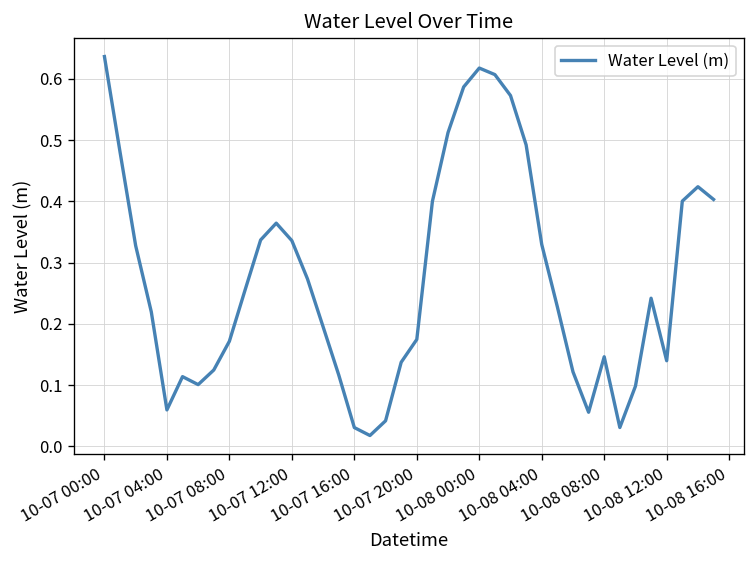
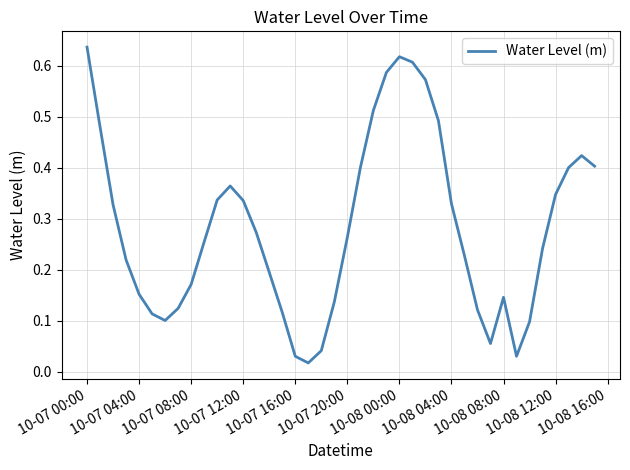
  {
    "10-07 00:00": 0.64,
-   "10-07 04:00": 0.06,
+   "10-07 04:00": 0.15,
    "10-07 08:00": 0.17,
    "10-07 12:00": 0.34,
    "10-07 16:00": 0.03,
-   "10-07 20:00": 0.17,
+   "10-07 20:00": 0.26,
    "10-08 00:00": 0.62,
    "10-08 04:00": 0.33,
    "10-08 08:00": 0.15,
-   "10-08 12:00": 0.14
+   "10-08 12:00": 0.35
  }
